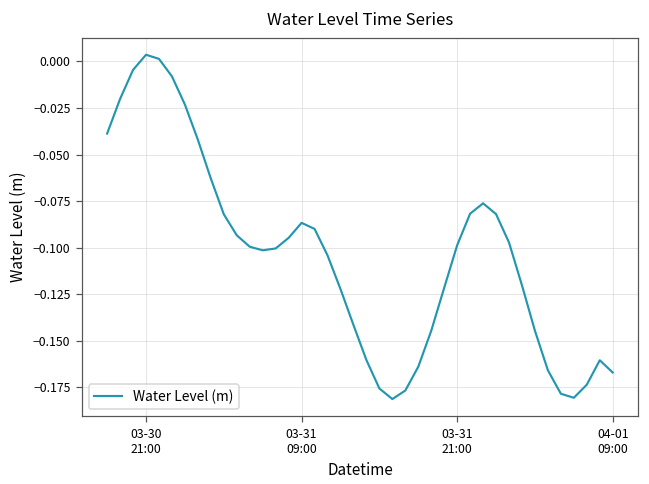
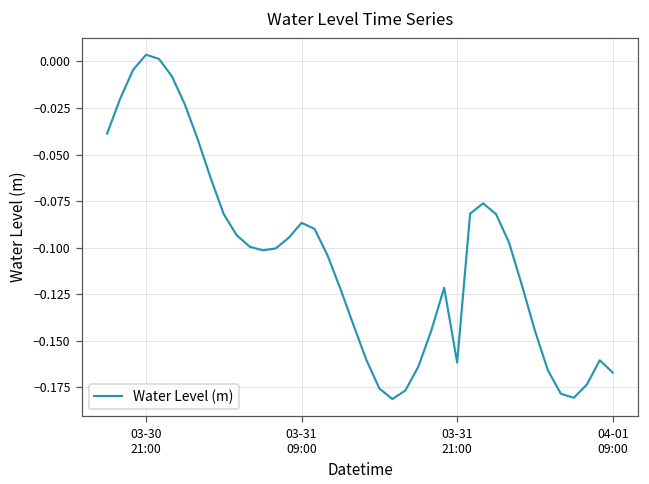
  {
    "03-30 21:00": 0.004,
    "03-31 09:00": -0.087,
-   "03-31 21:00": -0.099,
+   "03-31 21:00": -0.162,
    "04-01 09:00": -0.167
  }
